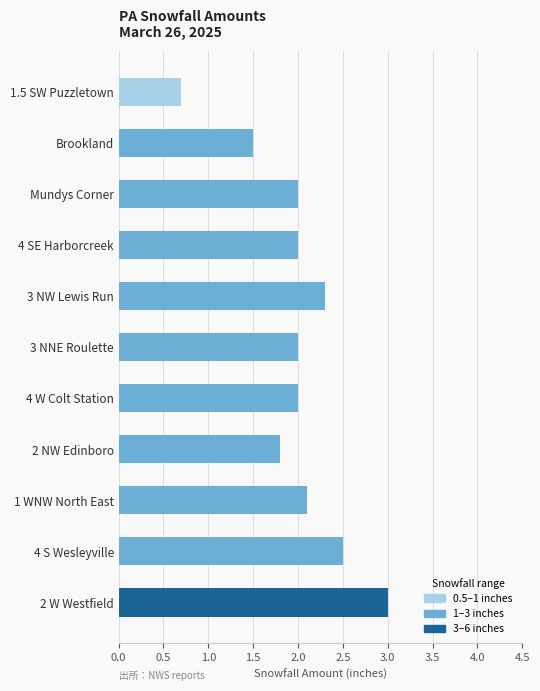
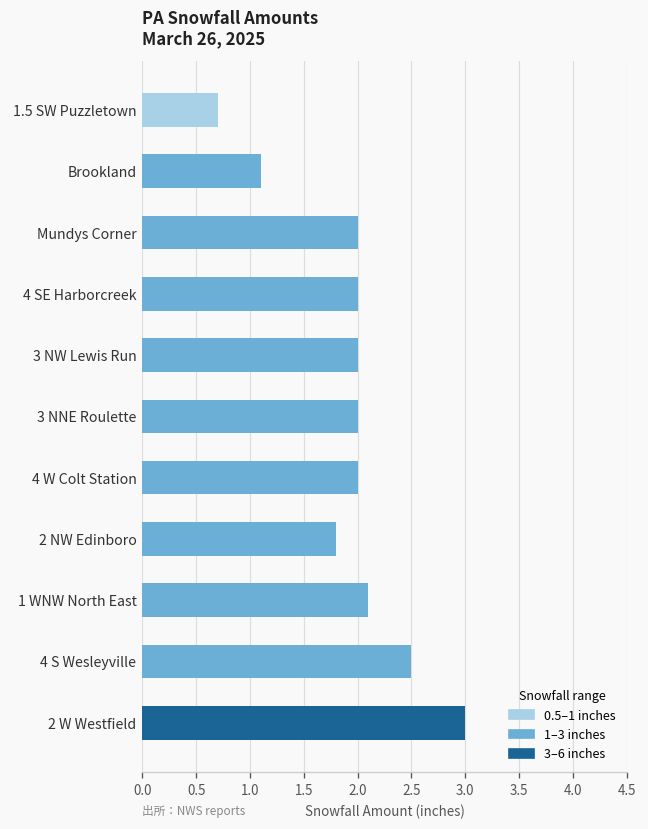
  {
    "1.5 SW Puzzletown": 0.7,
-   "Brookland": 1.5,
+   "Brookland": 1.1,
    "Mundys Corner": 2.0,
    "4 SE Harborcreek": 2.0,
-   "3 NW Lewis Run": 2.3,
+   "3 NW Lewis Run": 2.0,
    "3 NNE Roulette": 2.0,
    "4 W Colt Station": 2.0,
    "2 NW Edinboro": 1.8,
    "1 WNW North East": 2.1,
    "4 S Wesleyville": 2.5,
    "2 W Westfield": 3.0
  }
